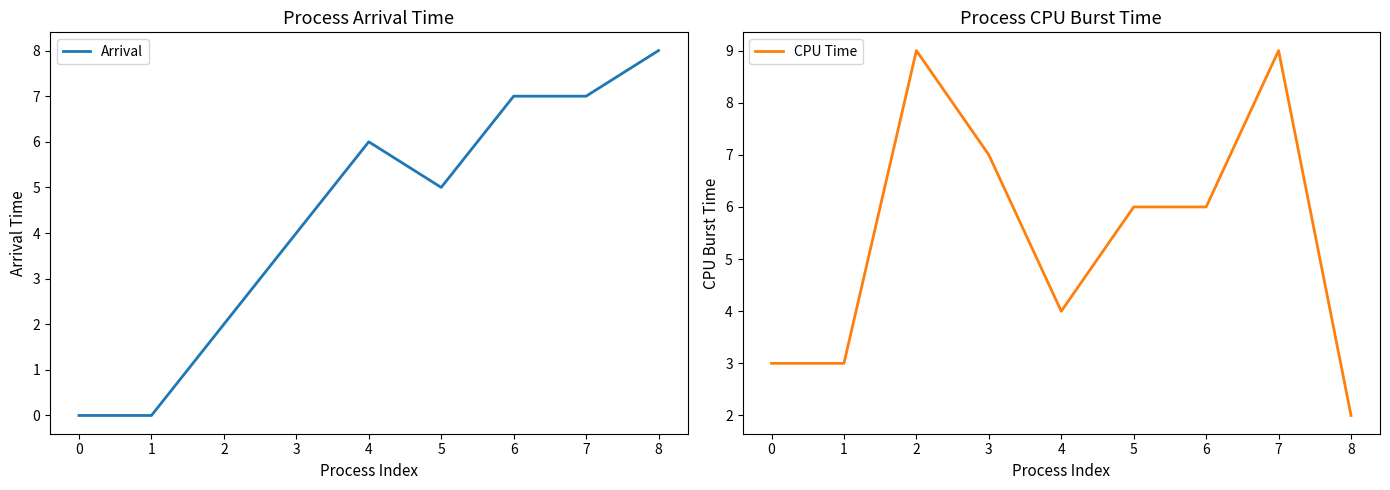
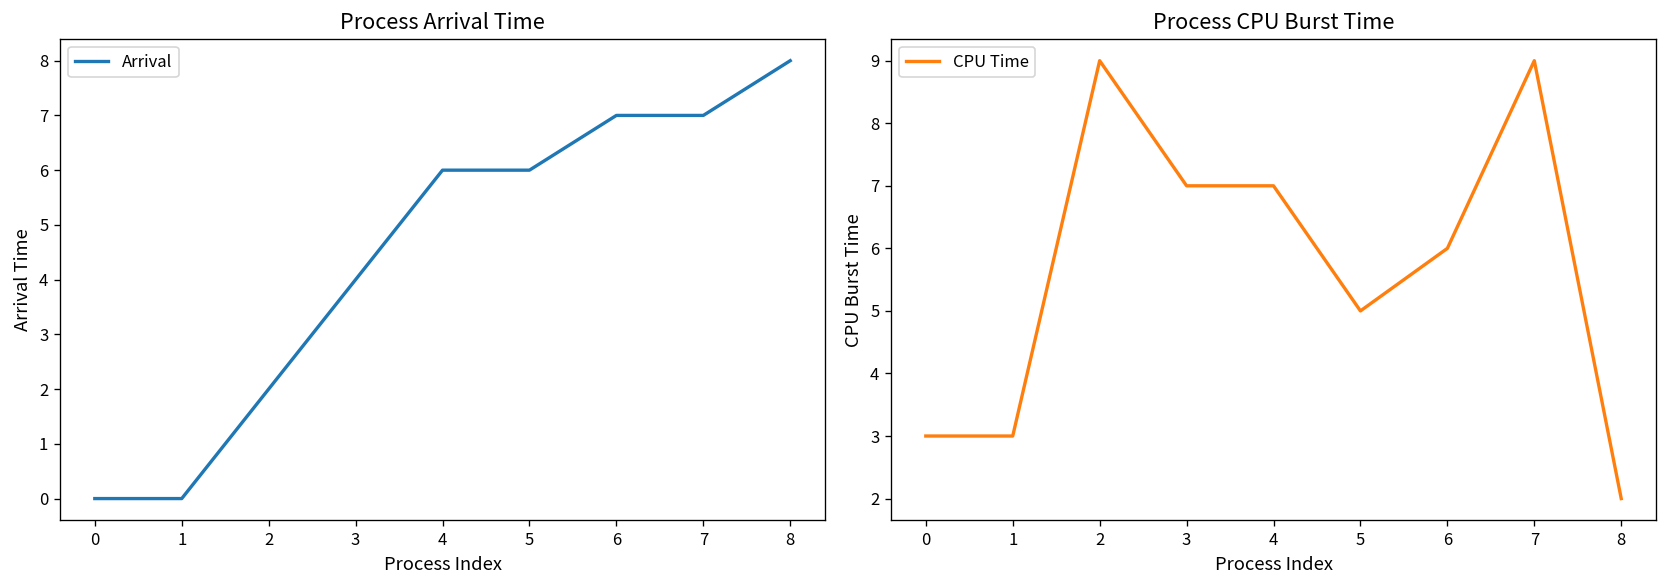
  {
    "Process Arrival Time": {
      "0": 0,
      "1": 0,
      "2": 2,
      "3": 4,
      "4": 6,
-     "5": 5,
+     "5": 6,
      "6": 7,
      "7": 7,
      "8": 8
    },
    "Process CPU Burst Time": {
      "0": 3,
      "1": 3,
      "2": 9,
      "3": 7,
-     "4": 4,
-     "5": 6,
+     "4": 7,
+     "5": 5,
      "6": 6,
      "7": 9,
      "8": 2
    }
  }
